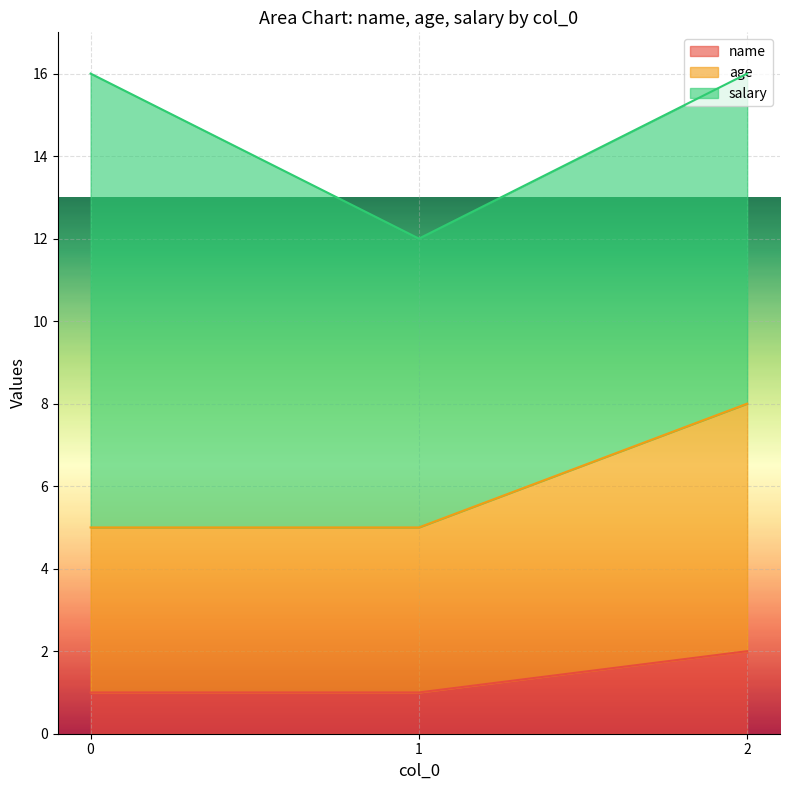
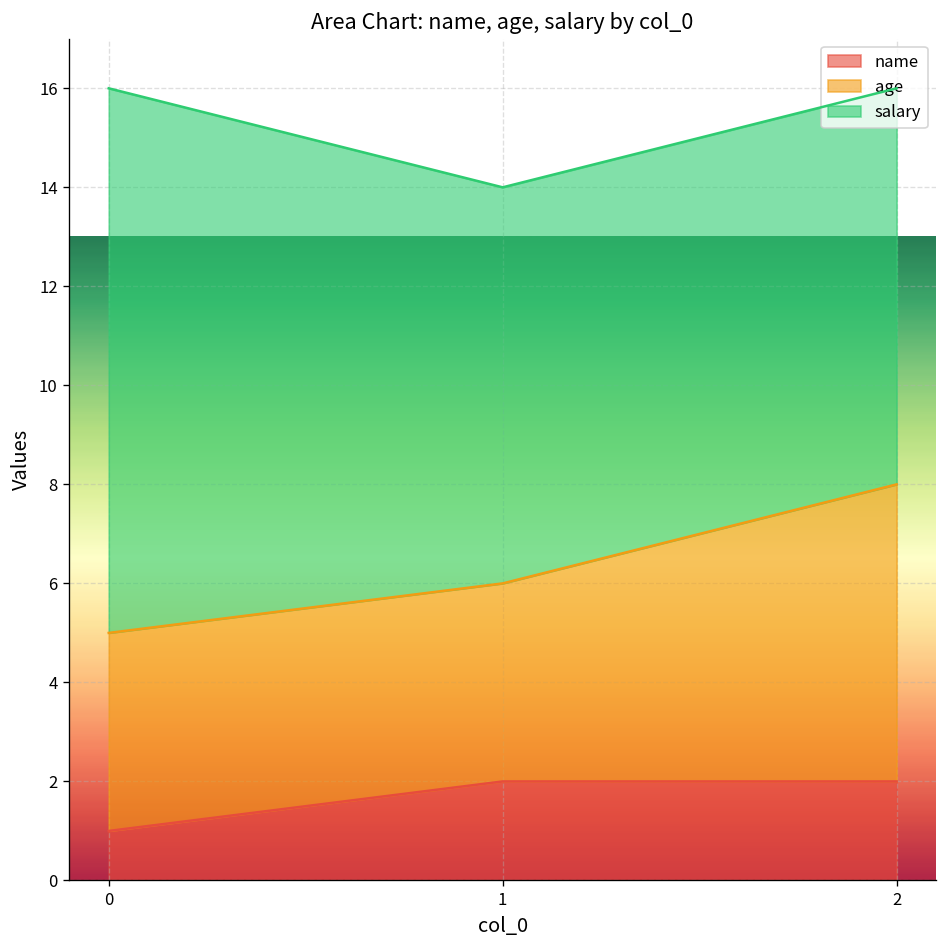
  {
    "name": {
      "0": 1,
-     "1": 1,
+     "1": 2,
      "2": 2
    },
    "age": {
      "0": 4,
      "1": 4,
      "2": 6
    },
    "salary": {
      "0": 11,
-     "1": 7
+     "1": 8
    }
  }
